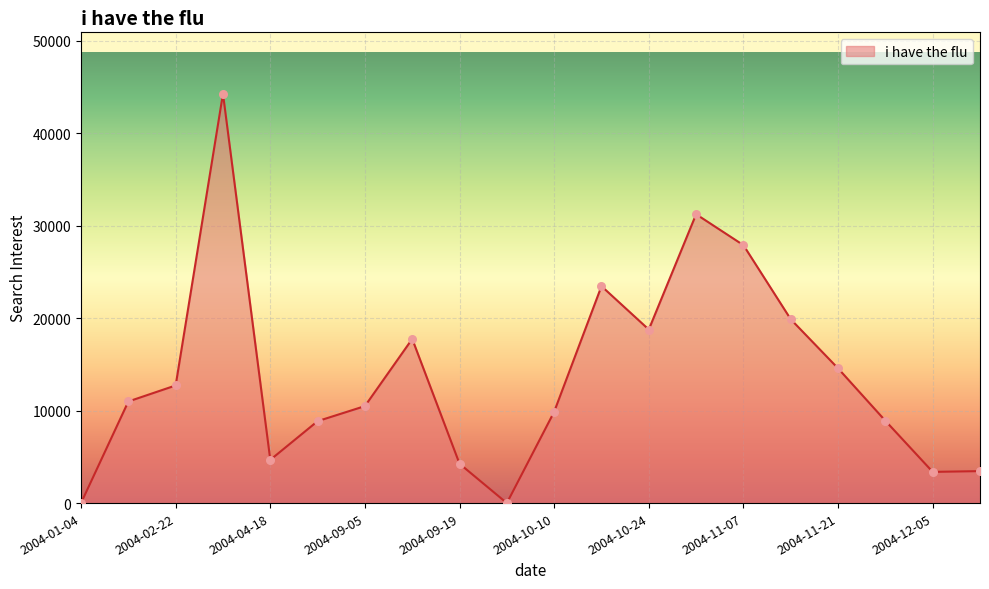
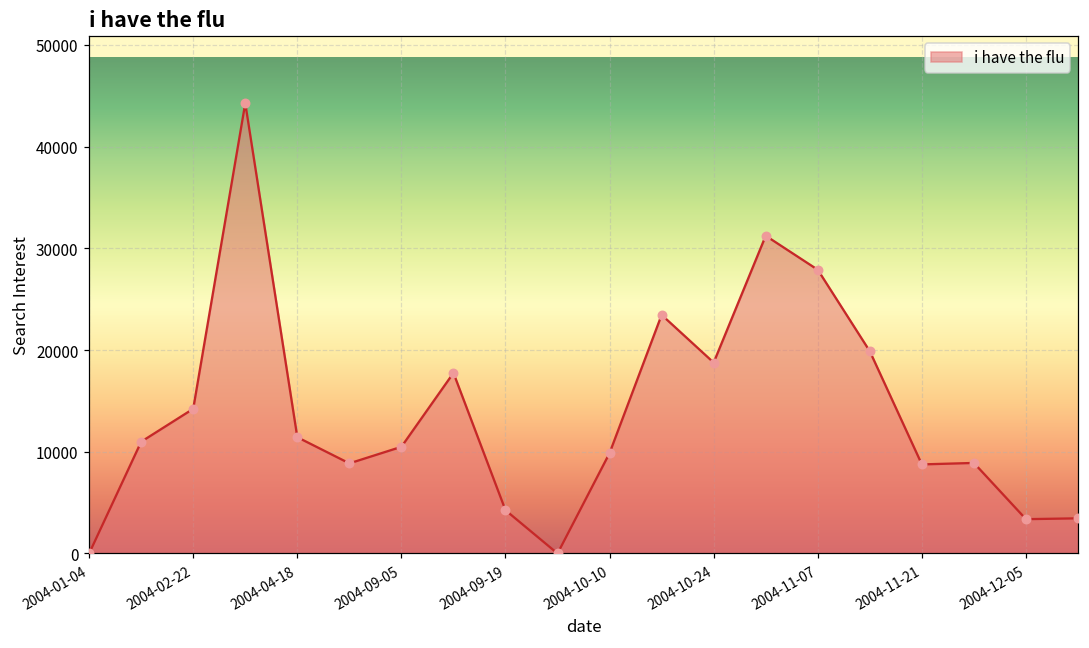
  {
    "2004-01-04": 0,
-   "2004-02-22": 13000,
-   "2004-04-18": 5000,
+   "2004-02-22": 14000,
+   "2004-04-18": 11000,
    "2004-09-05": 10000,
    "2004-09-19": 4000,
    "2004-10-10": 10000,
    "2004-10-24": 19000,
    "2004-11-07": 28000,
-   "2004-11-21": 15000,
+   "2004-11-21": 9000,
    "2004-12-05": 3000
  }
